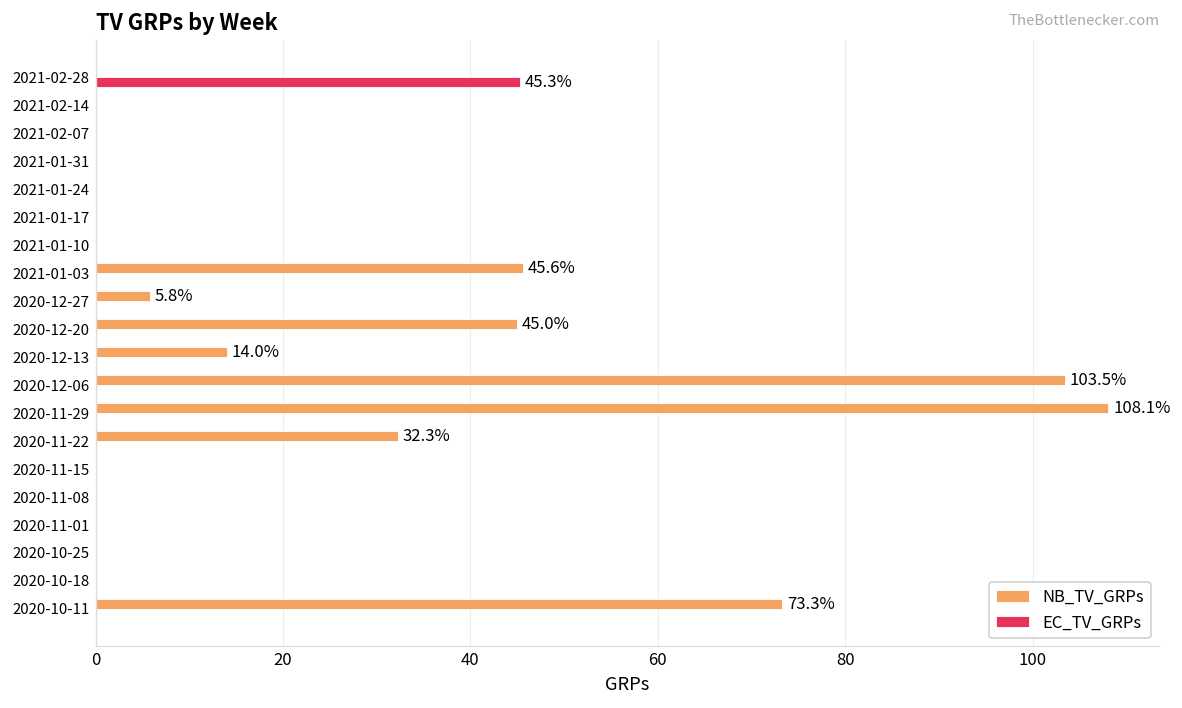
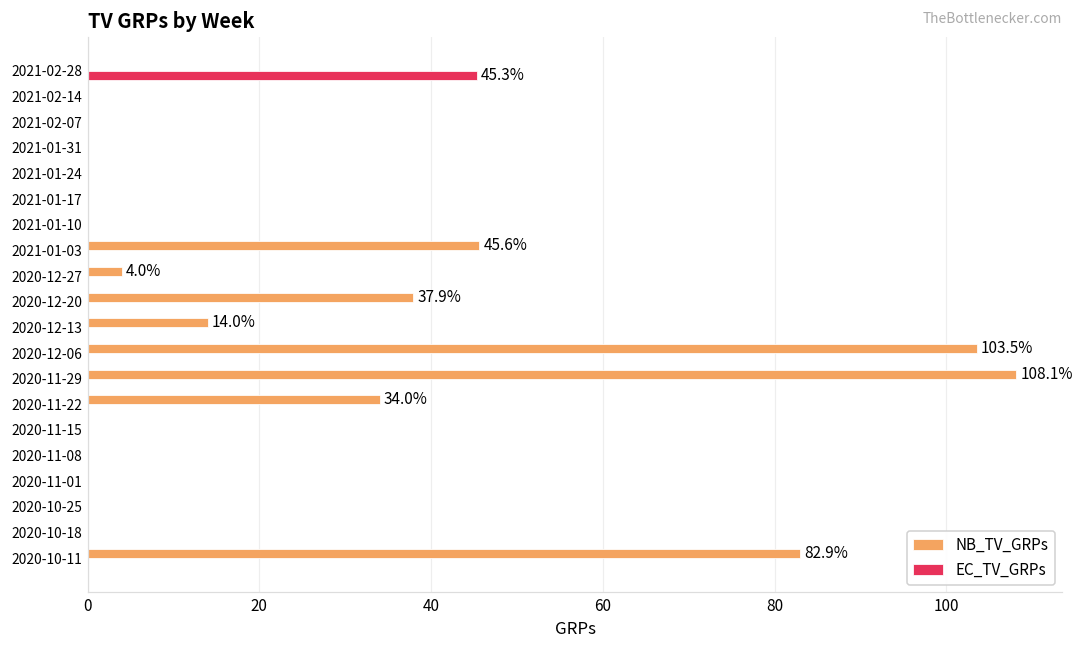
  {
    "NB_TV_GRPs": {
      "2021-01-03": "45.6%",
-     "2020-12-27": "5.8%",
-     "2020-12-20": "45.0%",
+     "2020-12-27": "4.0%",
+     "2020-12-20": "37.9%",
      "2020-12-13": "14.0%",
      "2020-12-06": "103.5%",
      "2020-11-29": "108.1%",
-     "2020-11-22": "32.3%",
-     "2020-10-11": "73.3%"
+     "2020-11-22": "34.0%",
+     "2020-10-11": "82.9%"
    },
    "EC_TV_GRPs": {
      "2021-02-28": "45.3%"
    }
  }
